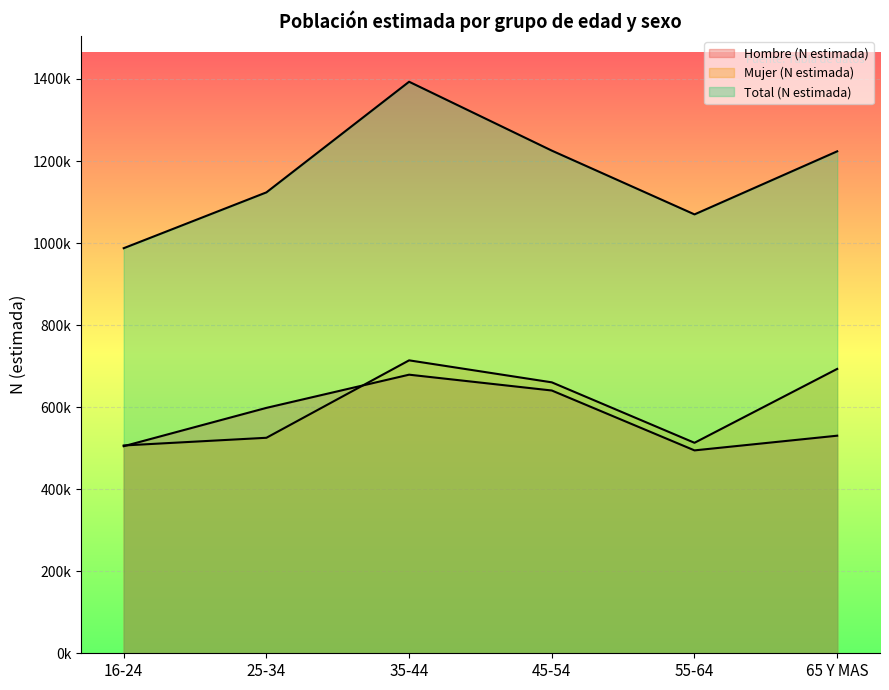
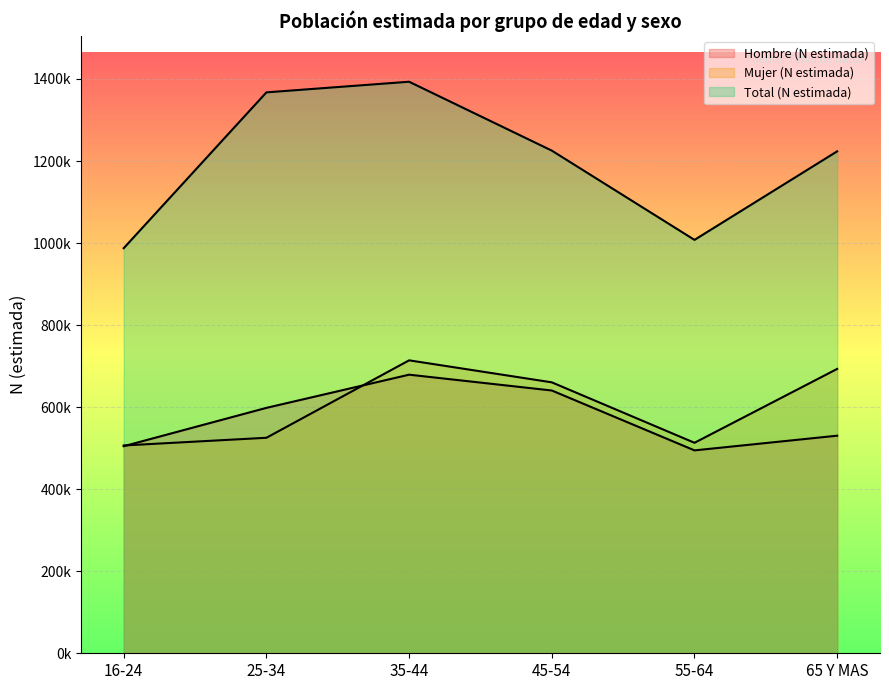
  {
    "Total (N estimada)": {
      "16-24": 990000,
-     "25-34": 1120000,
+     "25-34": 1370000,
      "35-44": 1390000,
      "45-54": 1230000,
-     "55-64": 1070000,
+     "55-64": 1010000,
      "65 Y MAS": 1220000
    }
  }
